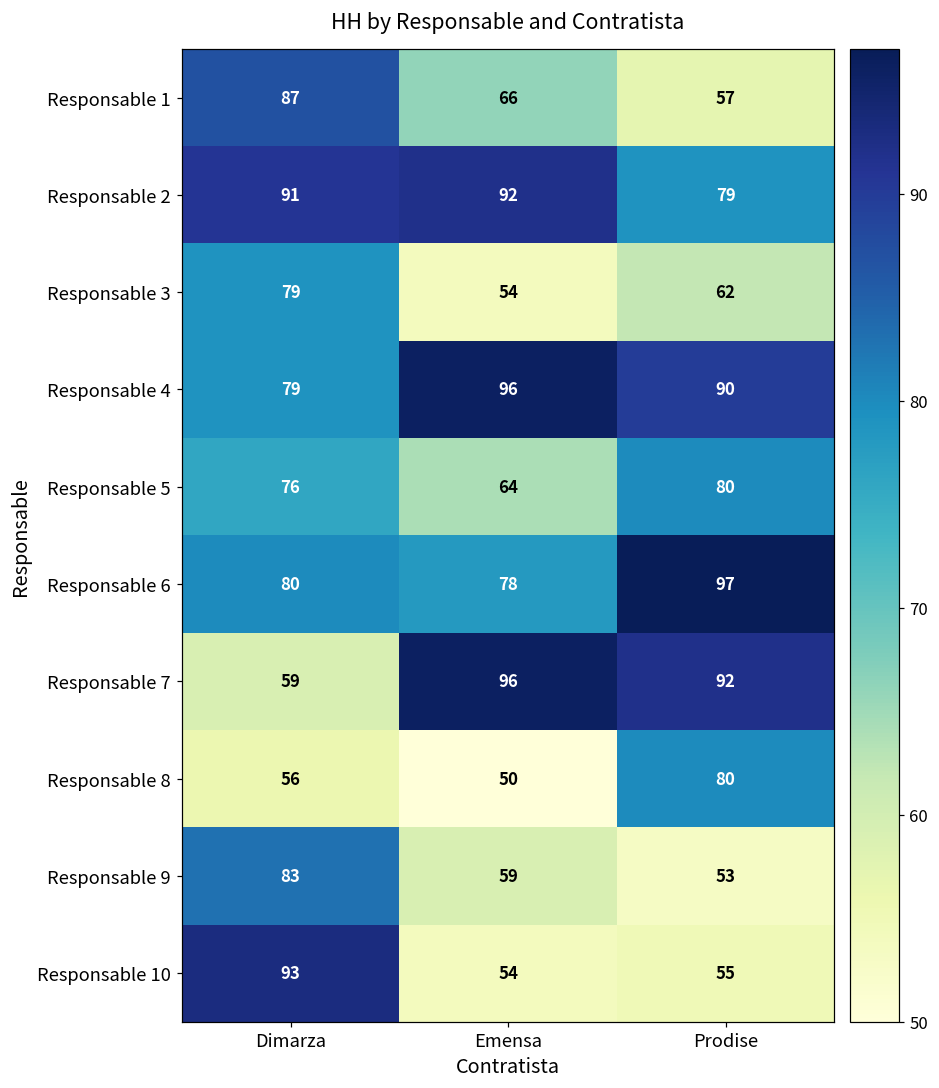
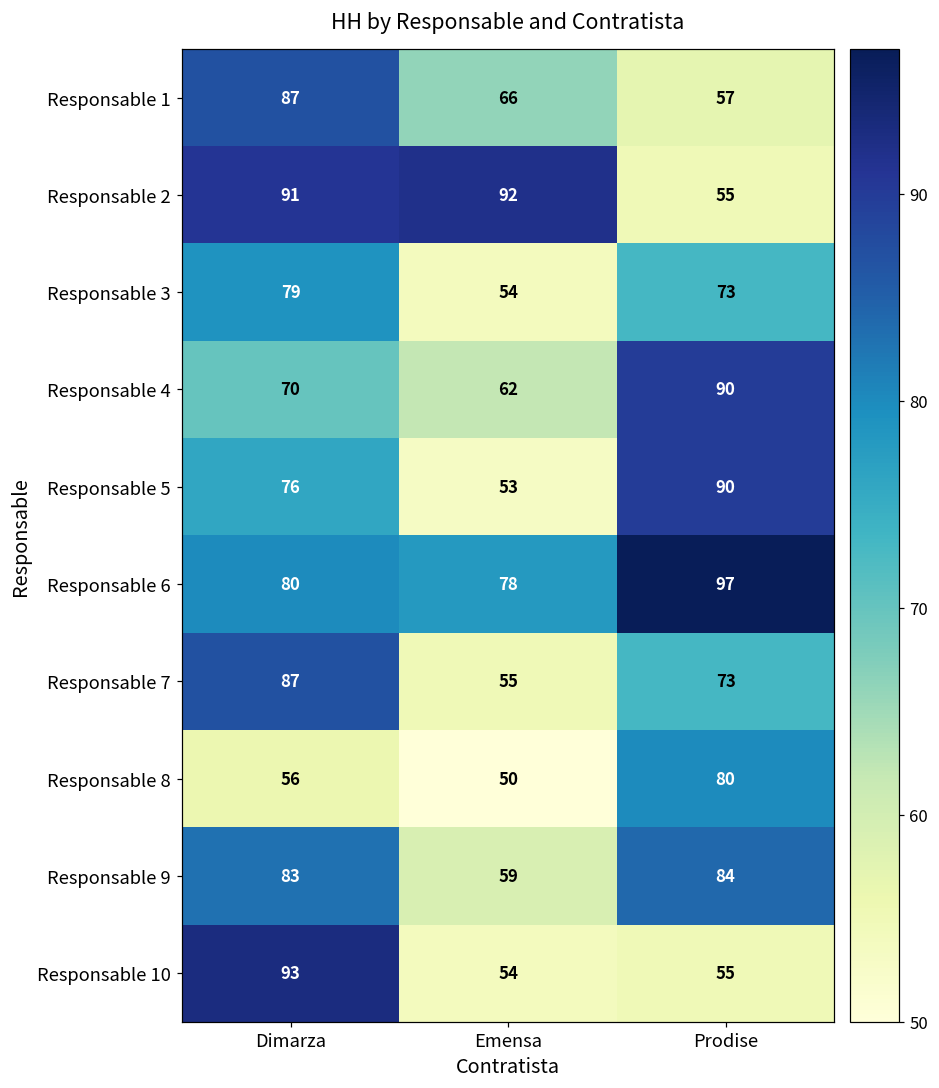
  {
    "Responsable 1": {
      "Dimarza": 87,
      "Emensa": 66,
      "Prodise": 57
    },
    "Responsable 2": {
      "Dimarza": 91,
      "Emensa": 92,
-     "Prodise": 79
+     "Prodise": 55
    },
    "Responsable 3": {
      "Dimarza": 79,
      "Emensa": 54,
-     "Prodise": 62
+     "Prodise": 73
    },
    "Responsable 4": {
-     "Dimarza": 79,
-     "Emensa": 96,
+     "Dimarza": 70,
+     "Emensa": 62,
      "Prodise": 90
    },
    "Responsable 5": {
      "Dimarza": 76,
-     "Emensa": 64,
-     "Prodise": 80
+     "Emensa": 53,
+     "Prodise": 90
    },
    "Responsable 6": {
      "Dimarza": 80,
      "Emensa": 78,
      "Prodise": 97
    },
    "Responsable 7": {
-     "Dimarza": 59,
-     "Emensa": 96,
-     "Prodise": 92
+     "Dimarza": 87,
+     "Emensa": 55,
+     "Prodise": 73
    },
    "Responsable 8": {
      "Dimarza": 56,
      "Emensa": 50,
      "Prodise": 80
    },
    "Responsable 9": {
      "Dimarza": 83,
      "Emensa": 59,
-     "Prodise": 53
+     "Prodise": 84
    },
    "Responsable 10": {
      "Dimarza": 93,
      "Emensa": 54,
      "Prodise": 55
    }
  }
